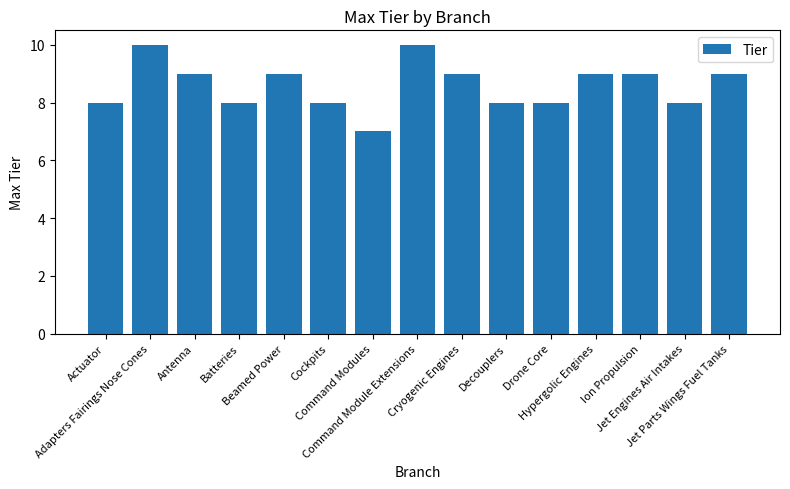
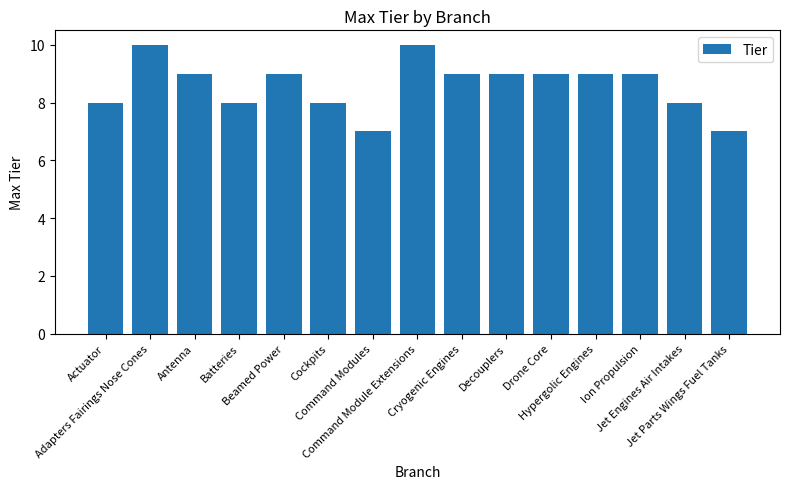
  {
    "Actuator": 8,
    "Adapters Fairings Nose Cones": 10,
    "Antenna": 9,
    "Batteries": 8,
    "Beamed Power": 9,
    "Cockpits": 8,
    "Command Modules": 7,
    "Command Module Extensions": 10,
    "Cryogenic Engines": 9,
-   "Decouplers": 8,
-   "Drone Core": 8,
+   "Decouplers": 9,
+   "Drone Core": 9,
    "Hypergolic Engines": 9,
    "Ion Propulsion": 9,
    "Jet Engines Air Intakes": 8,
-   "Jet Parts Wings Fuel Tanks": 9
+   "Jet Parts Wings Fuel Tanks": 7
  }
